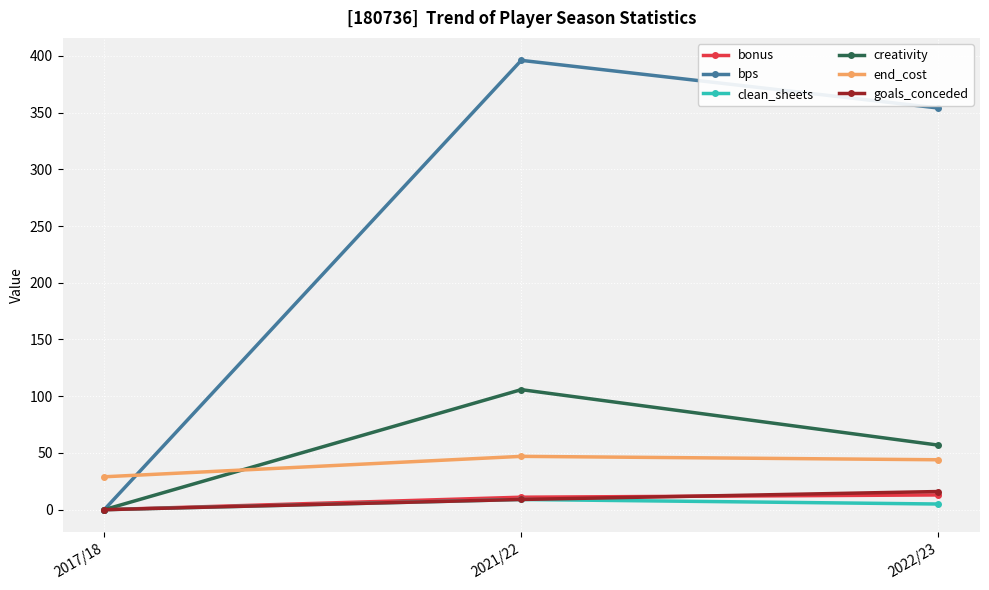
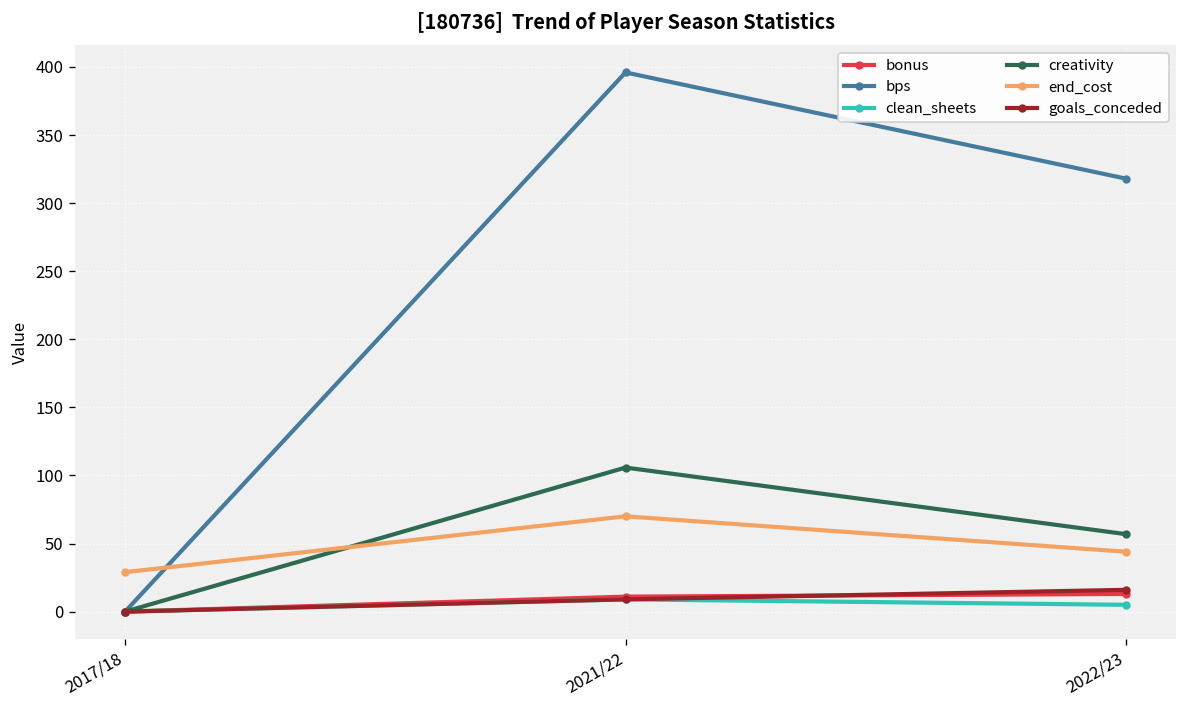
  {
    "bonus": {
      "2022/23": 13
    },
    "bps": {
      "2021/22": 396,
-     "2022/23": 354
+     "2022/23": 318
    },
    "clean_sheets": {
      "2022/23": 5
    },
    "creativity": {
      "2021/22": 106,
      "2022/23": 57
    },
    "end_cost": {
      "2017/18": 29,
-     "2021/22": 47,
+     "2021/22": 70,
      "2022/23": 44
    },
    "goals_conceded": {
      "2022/23": 16
    }
  }
